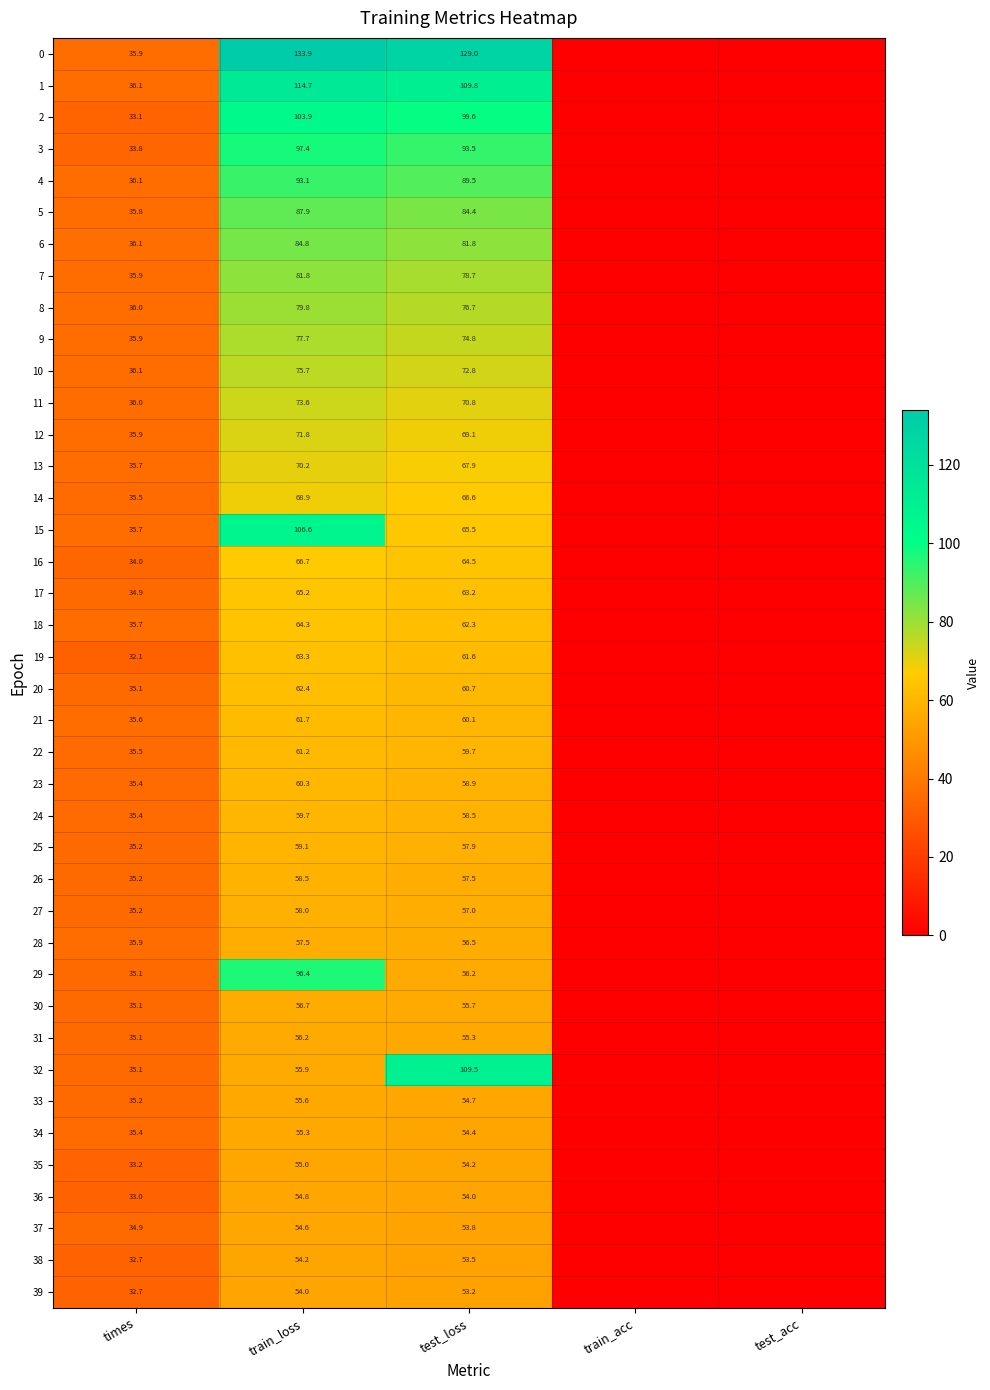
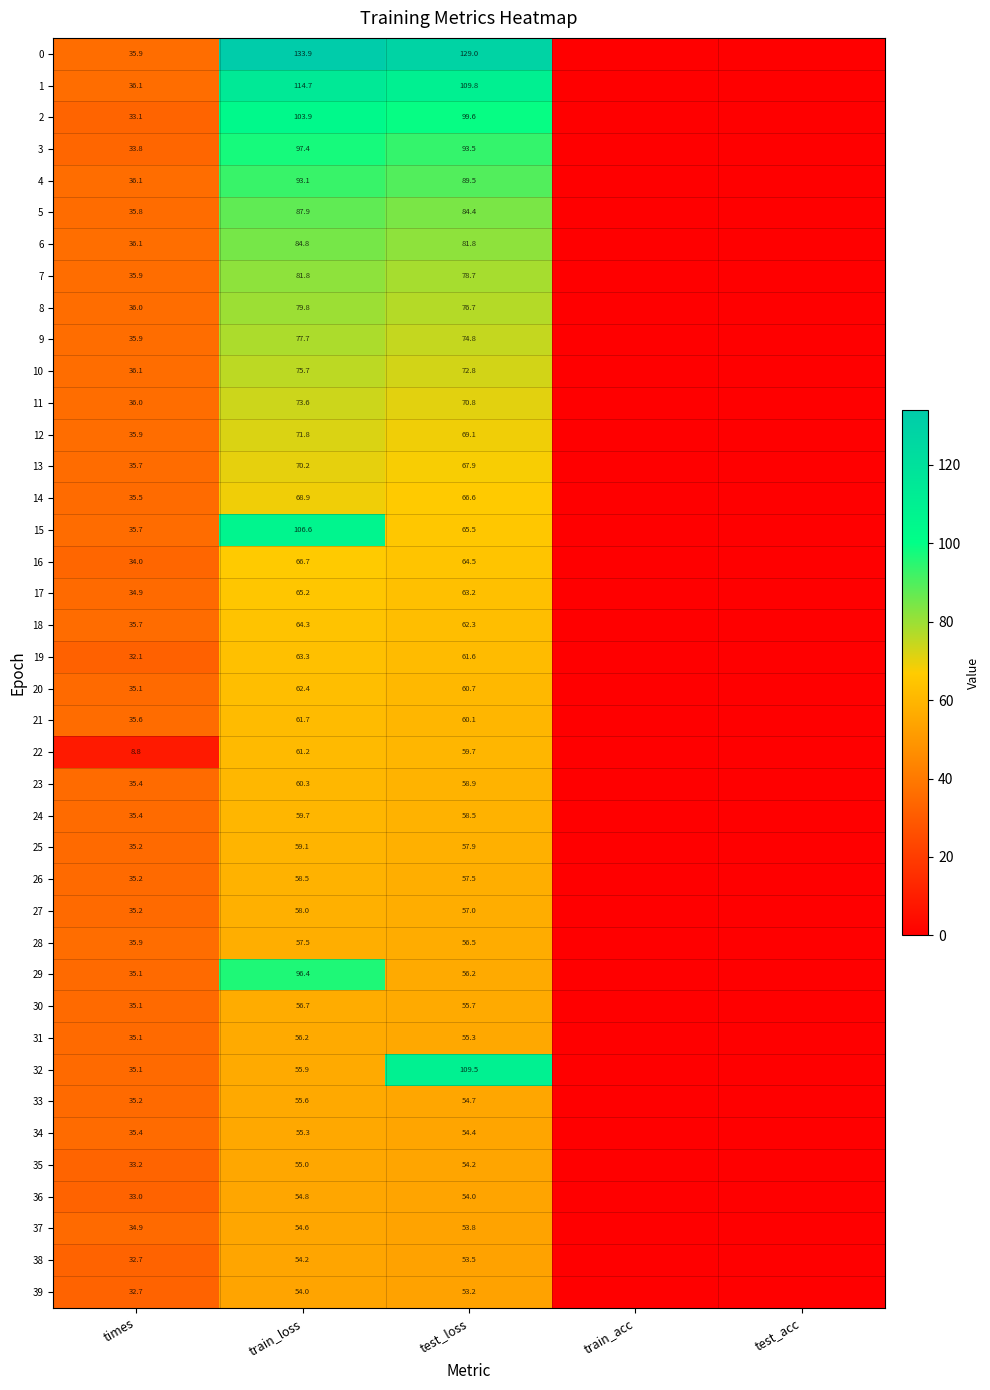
  {
    "0": {
      "times": 35.9,
      "train_loss": 133.9,
      "test_loss": 129.0
    },
    "1": {
      "times": 36.1,
      "train_loss": 114.7,
      "test_loss": 109.8
    },
    "2": {
      "times": 33.1,
      "train_loss": 103.9,
      "test_loss": 99.6
    },
    "3": {
      "times": 33.8,
      "train_loss": 97.4,
      "test_loss": 93.5
    },
    "4": {
      "times": 36.1,
      "train_loss": 93.1,
      "test_loss": 89.5
    },
    "5": {
      "times": 35.8,
      "train_loss": 87.9,
      "test_loss": 84.4
    },
    "6": {
      "times": 36.1,
      "train_loss": 84.8,
      "test_loss": 81.8
    },
    "7": {
      "times": 35.9,
      "train_loss": 81.8,
      "test_loss": 78.7
    },
    "8": {
      "times": 36.0,
      "train_loss": 79.8,
      "test_loss": 76.7
    },
    "9": {
      "times": 35.9,
      "train_loss": 77.7,
      "test_loss": 74.8
    },
    "10": {
      "times": 36.1,
      "train_loss": 75.7,
      "test_loss": 72.8
    },
    "11": {
      "times": 36.0,
      "train_loss": 73.6,
      "test_loss": 70.8
    },
    "12": {
      "times": 35.9,
      "train_loss": 71.8,
      "test_loss": 69.1
    },
    "13": {
      "times": 35.7,
      "train_loss": 70.2,
      "test_loss": 67.9
    },
    "14": {
      "times": 35.5,
      "train_loss": 68.9,
      "test_loss": 66.6
    },
    "15": {
      "times": 35.7,
      "train_loss": 106.6,
      "test_loss": 65.5
    },
    "16": {
      "times": 34.0,
      "train_loss": 66.7,
      "test_loss": 64.5
    },
    "17": {
      "times": 34.9,
      "train_loss": 65.2,
      "test_loss": 63.2
    },
    "18": {
      "times": 35.7,
      "train_loss": 64.3,
      "test_loss": 62.3
    },
    "19": {
      "times": 32.1,
      "train_loss": 63.3,
      "test_loss": 61.6
    },
    "20": {
      "times": 35.1,
      "train_loss": 62.4,
      "test_loss": 60.7
    },
    "21": {
      "times": 35.6,
      "train_loss": 61.7,
      "test_loss": 60.1
    },
    "22": {
-     "times": 35.5,
+     "times": 8.8,
      "train_loss": 61.2,
      "test_loss": 59.7
    },
    "23": {
      "times": 35.4,
      "train_loss": 60.3,
      "test_loss": 58.9
    },
    "24": {
      "times": 35.4,
      "train_loss": 59.7,
      "test_loss": 58.5
    },
    "25": {
      "times": 35.2,
      "train_loss": 59.1,
      "test_loss": 57.9
    },
    "26": {
      "times": 35.2,
      "train_loss": 58.5,
      "test_loss": 57.5
    },
    "27": {
      "times": 35.2,
      "train_loss": 58.0,
      "test_loss": 57.0
    },
    "28": {
      "times": 35.9,
      "train_loss": 57.5,
      "test_loss": 56.5
    },
    "29": {
      "times": 35.1,
      "train_loss": 96.4,
      "test_loss": 56.2
    },
    "30": {
      "times": 35.1,
      "train_loss": 56.7,
      "test_loss": 55.7
    },
    "31": {
      "times": 35.1,
      "train_loss": 56.2,
      "test_loss": 55.3
    },
    "32": {
      "times": 35.1,
      "train_loss": 55.9,
      "test_loss": 109.5
    },
    "33": {
      "times": 35.2,
      "train_loss": 55.6,
      "test_loss": 54.7
    },
    "34": {
      "times": 35.4,
      "train_loss": 55.3,
      "test_loss": 54.4
    },
    "35": {
      "times": 33.2,
      "train_loss": 55.0,
      "test_loss": 54.2
    },
    "36": {
      "times": 33.0,
      "train_loss": 54.8,
      "test_loss": 54.0
    },
    "37": {
      "times": 34.9,
      "train_loss": 54.6,
      "test_loss": 53.8
    },
    "38": {
      "times": 32.7,
      "train_loss": 54.2,
      "test_loss": 53.5
    },
    "39": {
      "times": 32.7,
      "train_loss": 54.0,
      "test_loss": 53.2
    }
  }
